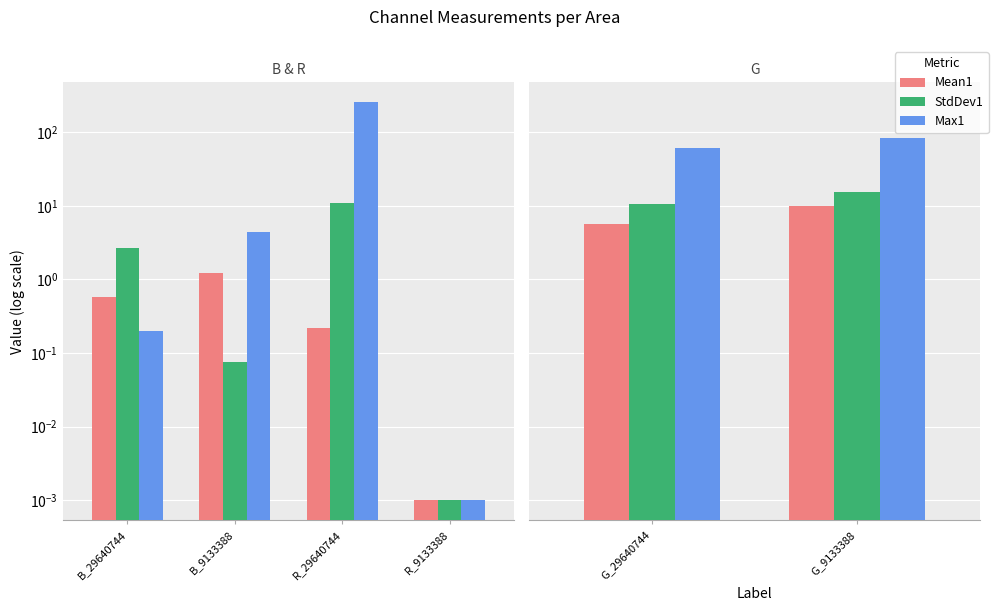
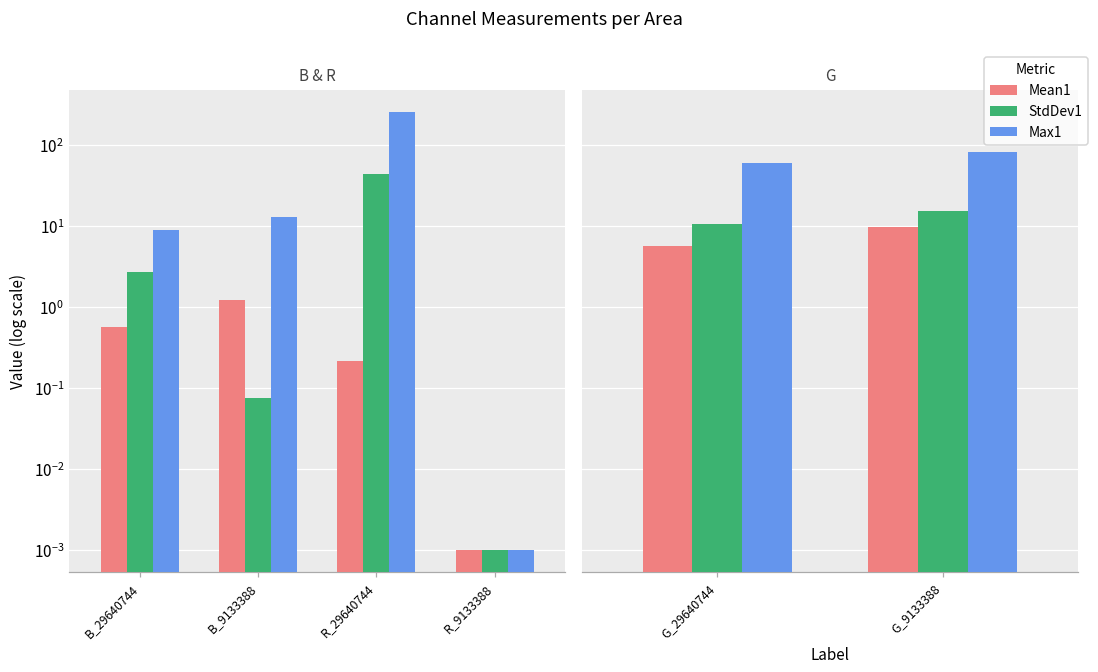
  {
    "B & R": {
      "Mean1": {
        "B_29640744": 0.6,
        "B_9133388": 1.2,
        "R_29640744": 0.22,
        "R_9133388": 0.0010
      },
      "StdDev1": {
        "B_29640744": 2.7,
        "B_9133388": 0.08,
-       "R_29640744": 11,
+       "R_29640744": 40,
        "R_9133388": 0.0010
      },
      "Max1": {
-       "B_29640744": 0.2,
-       "B_9133388": 4,
+       "B_29640744": 9,
+       "B_9133388": 13,
        "R_29640744": 260,
        "R_9133388": 0.0010
      }
    }
  }
